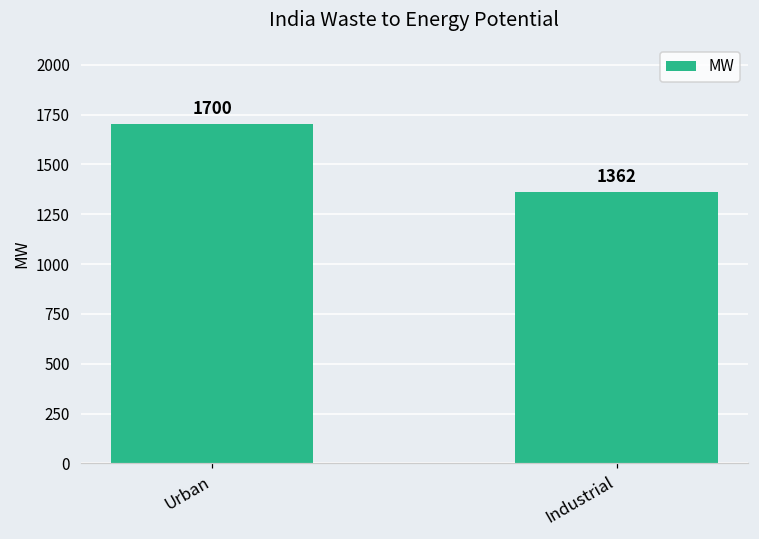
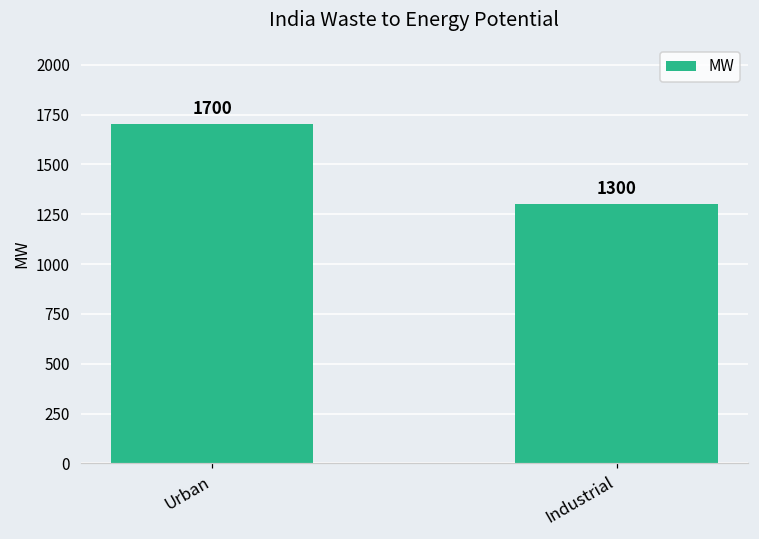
  {
    "Urban": 1700,
-   "Industrial": 1362
+   "Industrial": 1300
  }
